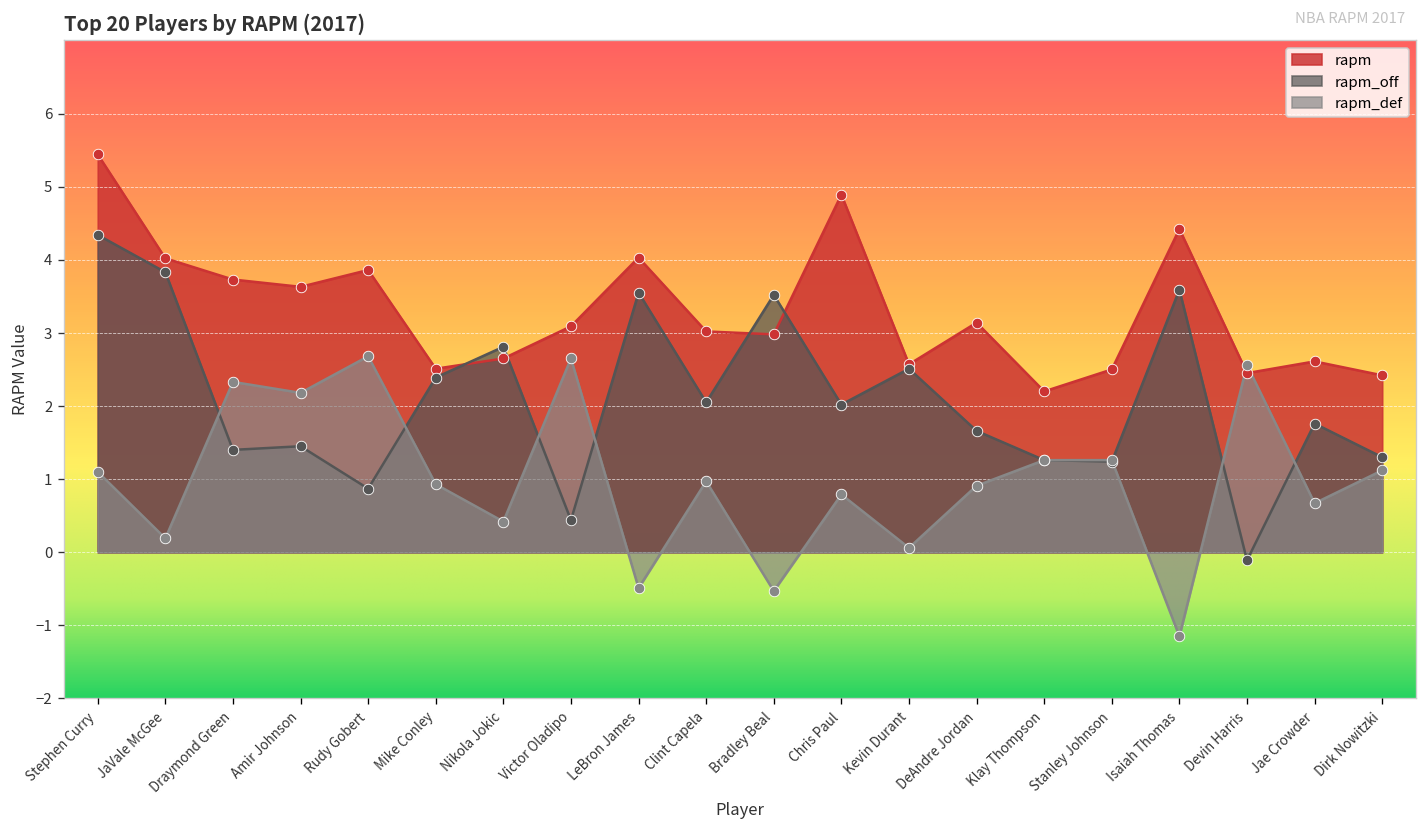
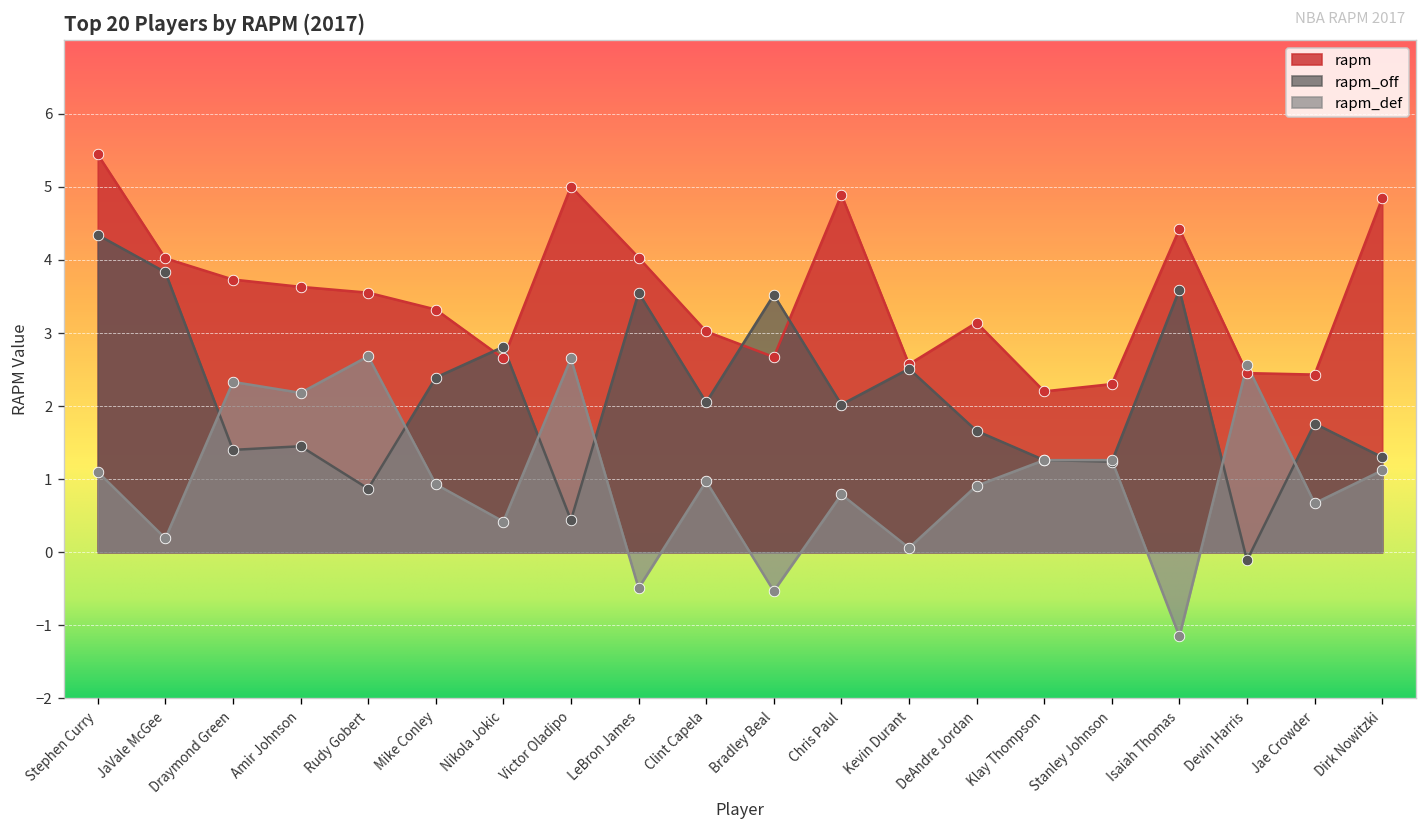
  {
    "rapm": {
      "Stephen Curry": 5.4,
      "JaVale McGee": 4.0,
      "Draymond Green": 3.7,
      "Amir Johnson": 3.6,
-     "Rudy Gobert": 3.9,
-     "Mike Conley": 2.5,
+     "Rudy Gobert": 3.6,
+     "Mike Conley": 3.3,
      "Nikola Jokic": 2.7,
-     "Victor Oladipo": 3.1,
+     "Victor Oladipo": 5.0,
      "LeBron James": 4.0,
      "Clint Capela": 3.0,
-     "Bradley Beal": 3.0,
+     "Bradley Beal": 2.7,
      "Chris Paul": 4.9,
      "Kevin Durant": 2.6,
      "DeAndre Jordan": 3.1,
      "Klay Thompson": 2.2,
-     "Stanley Johnson": 2.5,
+     "Stanley Johnson": 2.3,
      "Isaiah Thomas": 4.4,
      "Devin Harris": 2.5,
-     "Jae Crowder": 2.6,
-     "Dirk Nowitzki": 2.4
+     "Jae Crowder": 2.4,
+     "Dirk Nowitzki": 4.8
    }
  }
